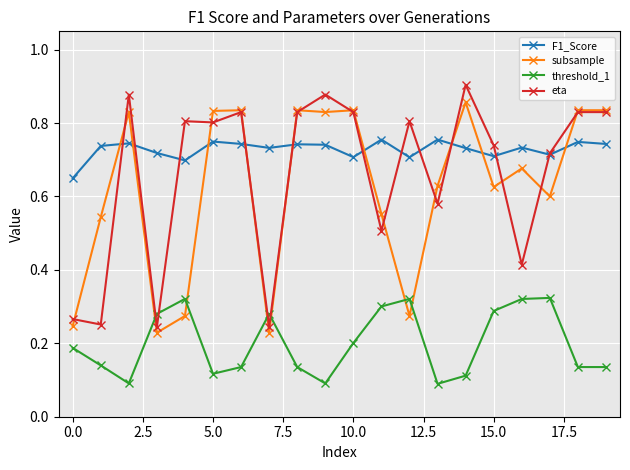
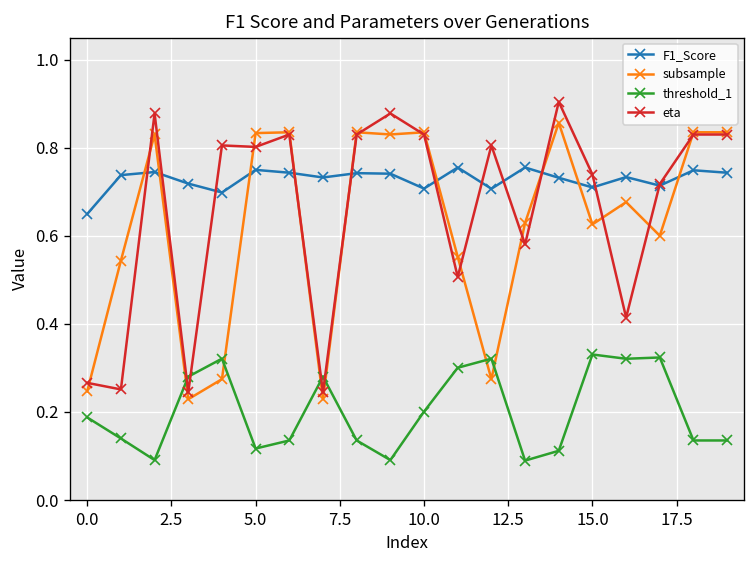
  {
    "F1_Score": {
      "0.0": 0.65,
      "5.0": 0.75,
      "10.0": 0.71,
      "15.0": 0.71
    },
    "subsample": {
      "0.0": 0.25,
      "5.0": 0.83,
      "15.0": 0.63
    },
    "threshold_1": {
      "0.0": 0.19,
      "5.0": 0.12,
      "10.0": 0.20,
-     "15.0": 0.29
+     "15.0": 0.33
    },
    "eta": {
      "0.0": 0.27,
      "5.0": 0.80,
      "15.0": 0.74
    }
  }
